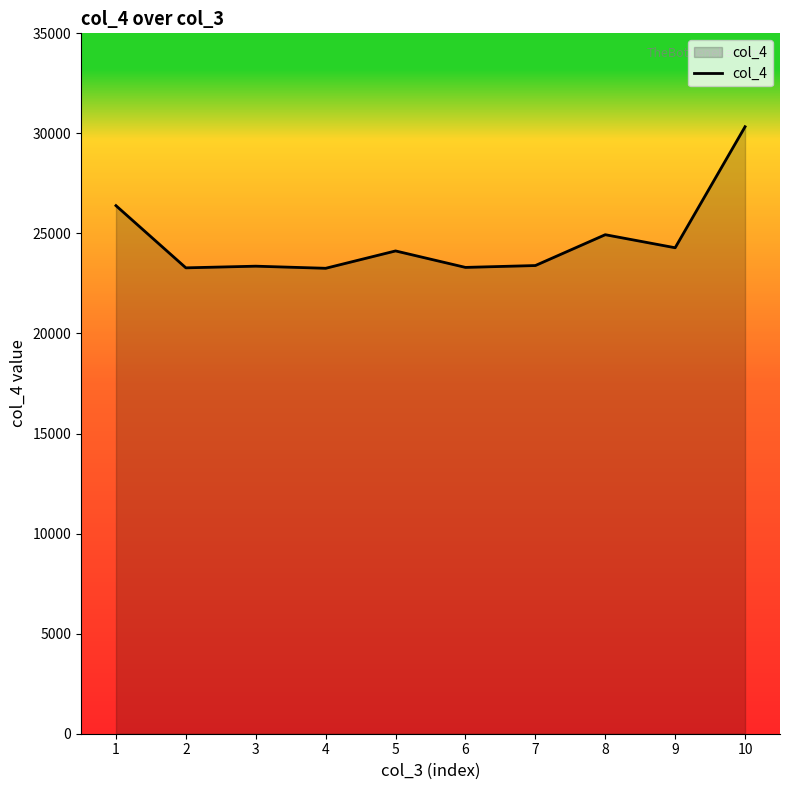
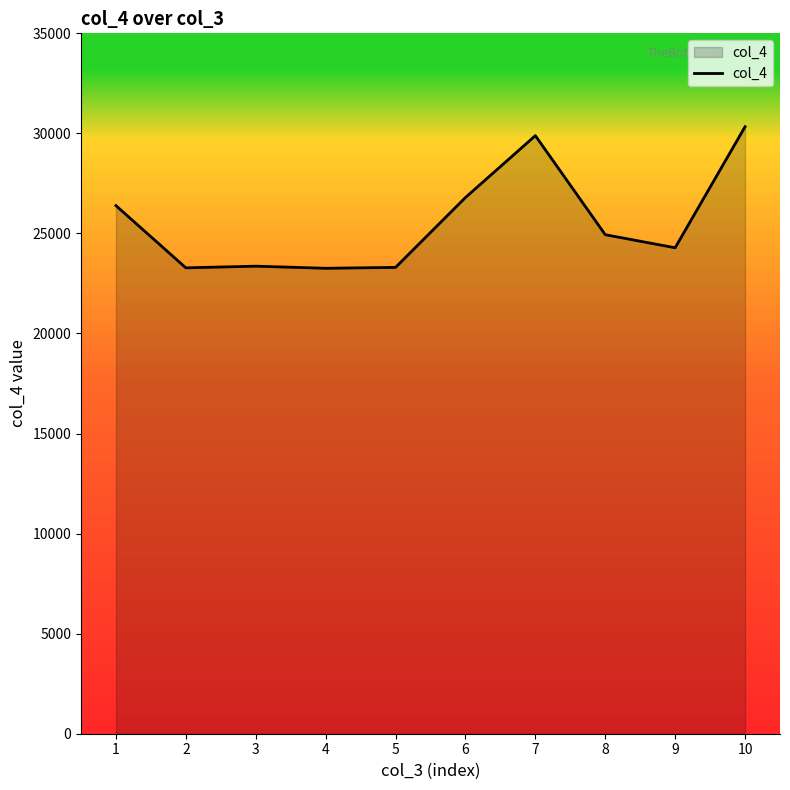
  {
    "1": 26400,
    "2": 23300,
    "3": 23400,
    "4": 23300,
-   "5": 24100,
-   "6": 23300,
-   "7": 23400,
+   "5": 23300,
+   "6": 26800,
+   "7": 29900,
    "8": 24900,
    "9": 24300,
    "10": 30300
  }
